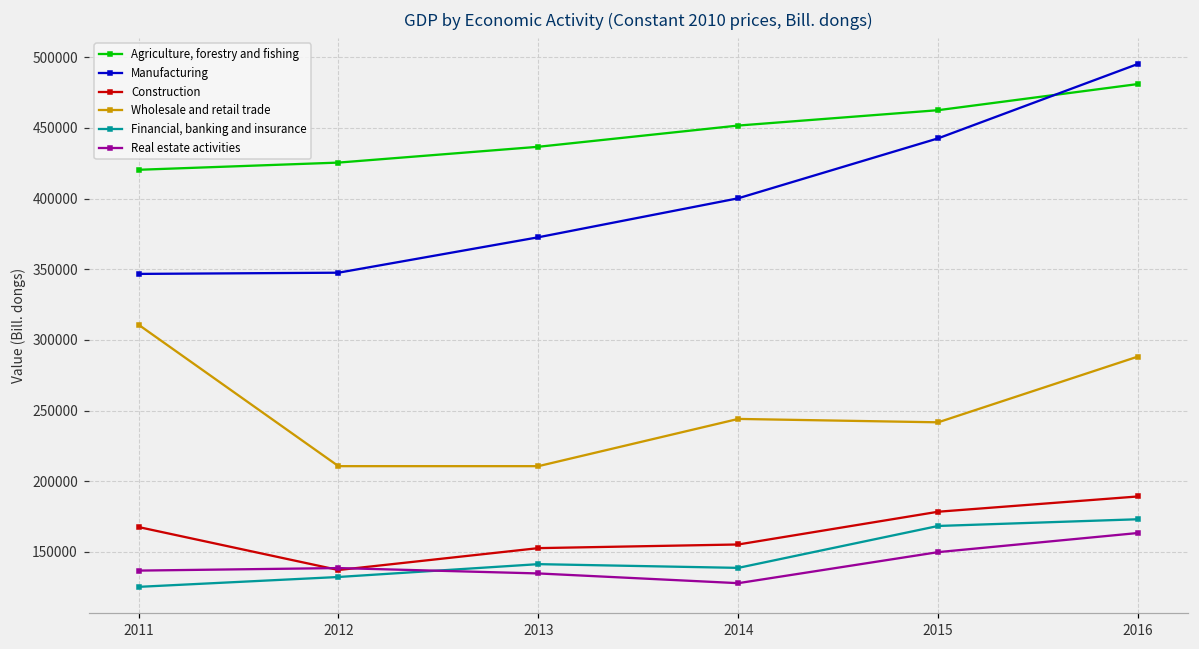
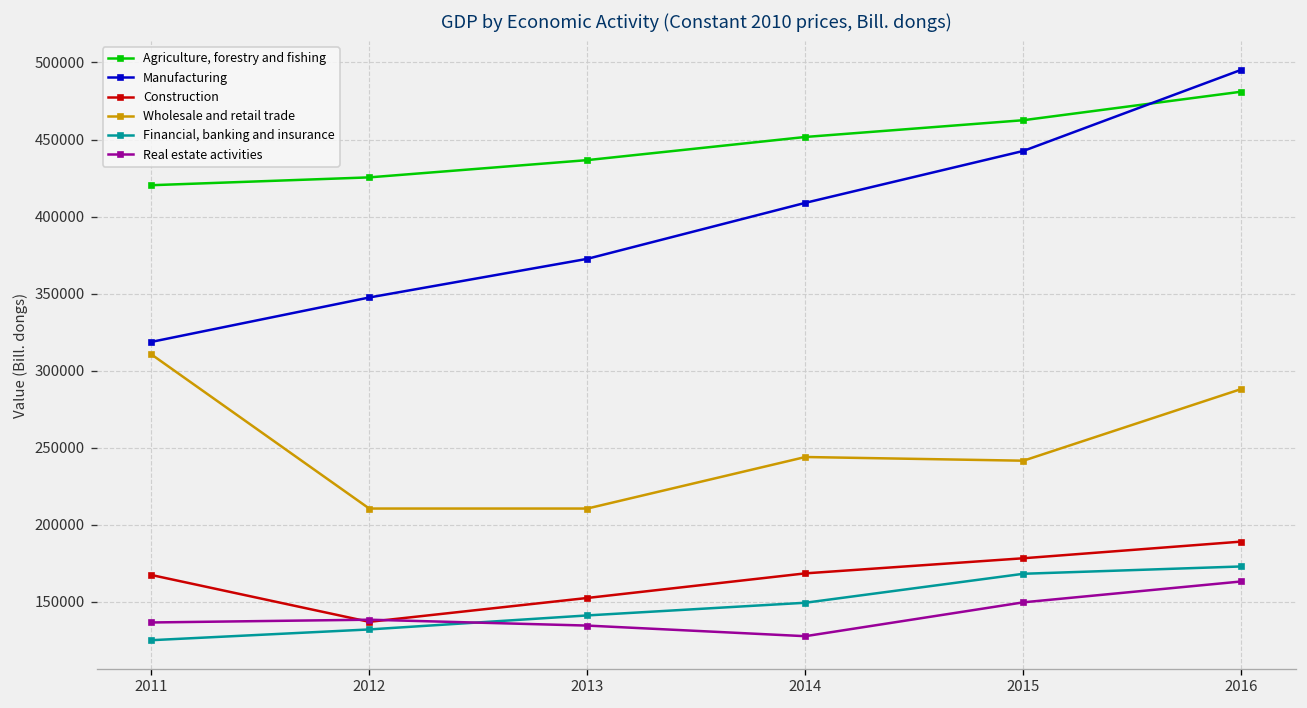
  {
    "Agriculture, forestry and fishing": {
      "2011": 420000,
      "2012": 425000,
      "2013": 437000,
      "2014": 452000,
      "2015": 463000,
      "2016": 481000
    },
    "Manufacturing": {
-     "2011": 347000,
+     "2011": 319000,
      "2012": 348000,
      "2013": 373000,
-     "2014": 400000,
+     "2014": 409000,
      "2015": 443000,
      "2016": 495000
    },
    "Construction": {
      "2011": 168000,
      "2013": 153000,
-     "2014": 155000,
+     "2014": 169000,
      "2015": 178000,
      "2016": 189000
    },
    "Wholesale and retail trade": {
      "2011": 311000,
      "2012": 211000,
      "2013": 211000,
      "2014": 244000,
      "2015": 242000,
      "2016": 288000
    },
    "Financial, banking and insurance": {
      "2011": 125000,
      "2012": 132000,
      "2013": 141000,
-     "2014": 139000,
+     "2014": 150000,
      "2015": 168000,
      "2016": 173000
    },
    "Real estate activities": {
      "2011": 137000,
      "2013": 135000,
      "2014": 128000,
      "2015": 150000,
      "2016": 163000
    }
  }
